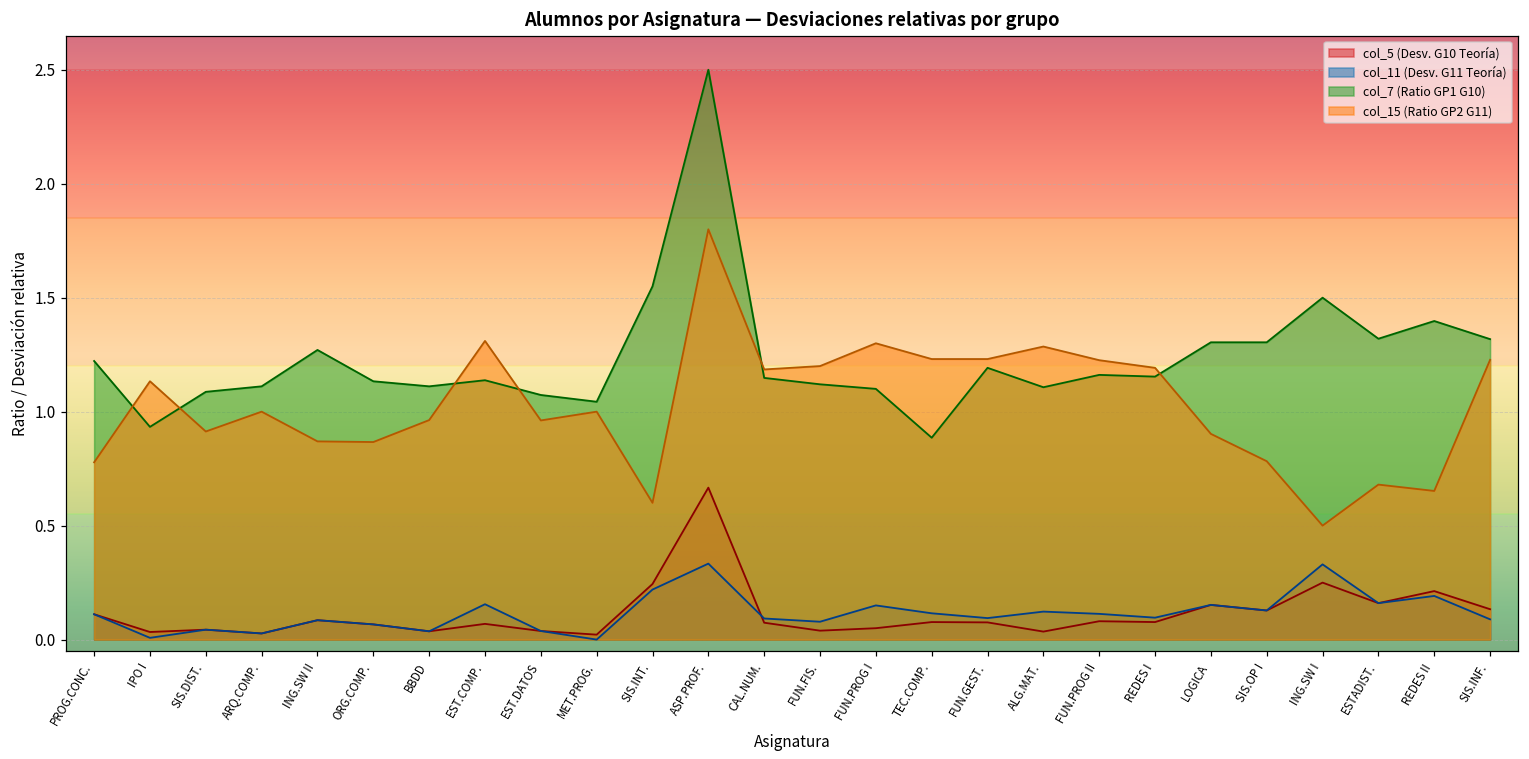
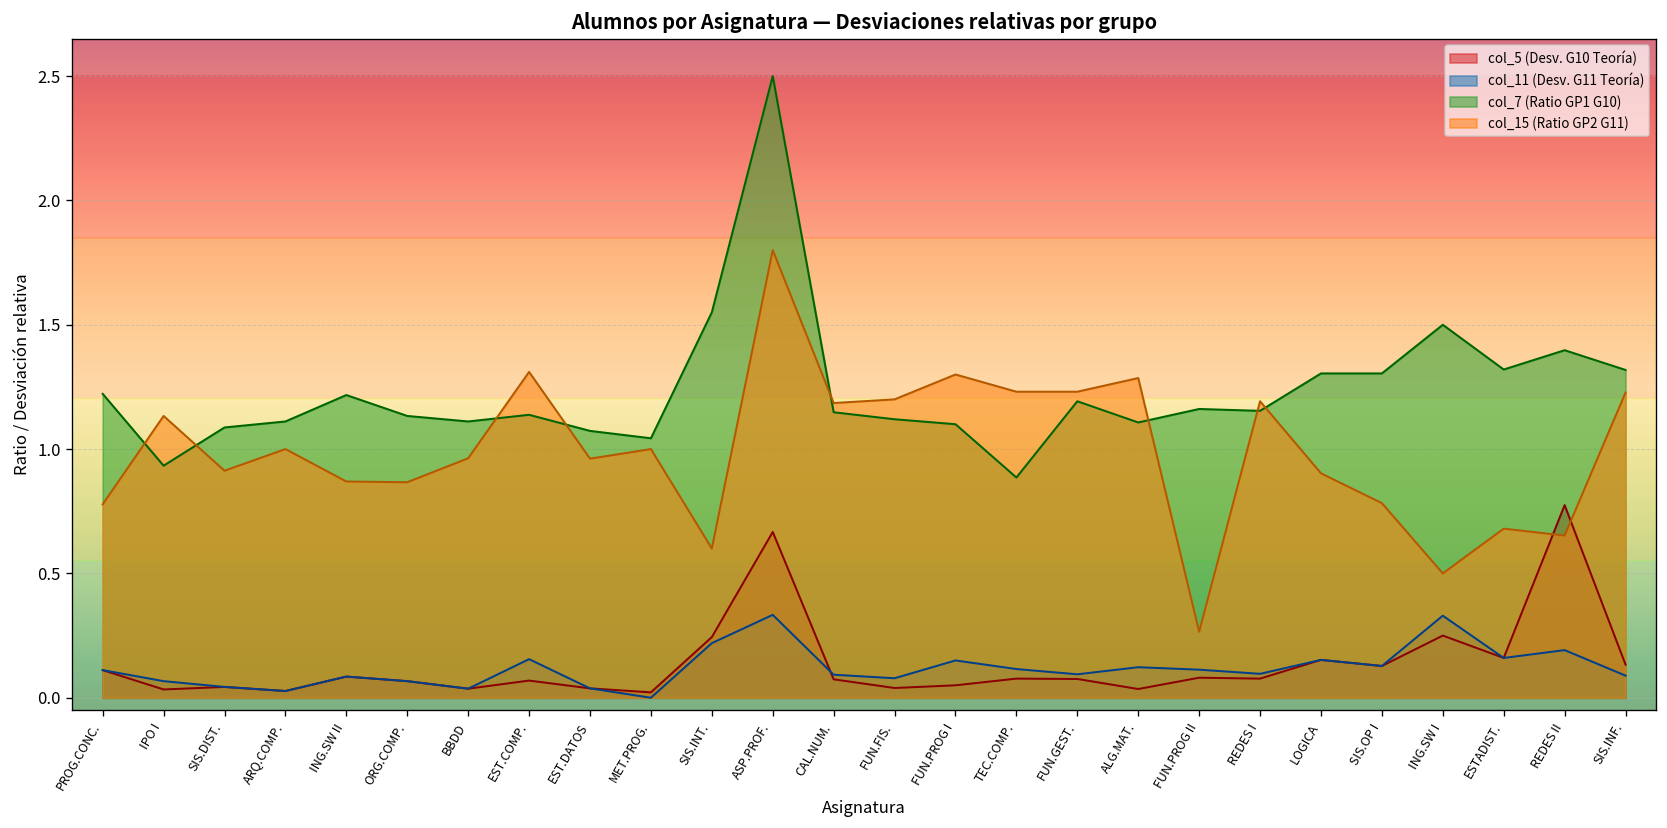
  {
    "col_5 (Desv. G10 Teoría)": {
      "IPO I": 0.03,
      "EST.COMP.": 0.07,
      "MET.PROG.": 0.02,
      "SIS.INT.": 0.24,
      "ASP.PROF.": 0.67,
      "CAL.NUM.": 0.07,
      "FUN.FIS.": 0.04,
      "FUN.PROG I": 0.05,
      "TEC.COMP.": 0.08,
      "FUN.GEST.": 0.08,
      "ALG.MAT.": 0.04,
      "FUN.PROG II": 0.08,
      "REDES I": 0.08,
      "ING.SW I": 0.25,
-     "REDES II": 0.21,
+     "REDES II": 0.77,
      "SIS.INF.": 0.13
    },
    "col_11 (Desv. G11 Teoría)": {
-     "IPO I": 0.01,
+     "IPO I": 0.07,
      "EST.COMP.": 0.16,
      "MET.PROG.": 0.00,
      "SIS.INT.": 0.22,
      "ASP.PROF.": 0.33,
      "CAL.NUM.": 0.09,
      "FUN.FIS.": 0.08,
      "FUN.PROG I": 0.15,
      "TEC.COMP.": 0.12,
      "FUN.GEST.": 0.09,
      "ALG.MAT.": 0.12,
      "FUN.PROG II": 0.11,
      "REDES I": 0.10,
      "ING.SW I": 0.33,
      "REDES II": 0.19,
      "SIS.INF.": 0.09
    },
    "col_7 (Ratio GP1 G10)": {
      "PROG.CONC.": 1.22,
      "IPO I": 0.93,
      "SIS.DIST.": 1.09,
      "ARQ.COMP.": 1.11,
-     "ING.SW II": 1.27,
+     "ING.SW II": 1.22,
      "ORG.COMP.": 1.13,
      "BBDD": 1.11,
      "EST.COMP.": 1.14,
      "EST.DATOS": 1.07,
      "MET.PROG.": 1.04,
      "SIS.INT.": 1.55,
      "ASP.PROF.": 2.50,
      "CAL.NUM.": 1.15,
      "FUN.FIS.": 1.12,
      "FUN.PROG I": 1.10,
      "TEC.COMP.": 0.89,
      "FUN.GEST.": 1.19,
      "ALG.MAT.": 1.11,
      "FUN.PROG II": 1.16,
      "REDES I": 1.15,
      "LOGICA": 1.30,
      "SIS.OP I": 1.30,
      "ING.SW I": 1.50,
      "ESTADIST.": 1.32,
      "REDES II": 1.40,
      "SIS.INF.": 1.32
    },
    "col_15 (Ratio GP2 G11)": {
      "PROG.CONC.": 0.78,
      "IPO I": 1.13,
      "SIS.DIST.": 0.91,
      "ARQ.COMP.": 1.00,
      "ING.SW II": 0.87,
      "ORG.COMP.": 0.87,
      "BBDD": 0.96,
      "EST.COMP.": 1.31,
      "EST.DATOS": 0.96,
      "MET.PROG.": 1.00,
      "SIS.INT.": 0.60,
      "ASP.PROF.": 1.80,
      "CAL.NUM.": 1.19,
      "FUN.FIS.": 1.20,
      "FUN.PROG I": 1.30,
      "TEC.COMP.": 1.23,
      "FUN.GEST.": 1.23,
      "ALG.MAT.": 1.29,
-     "FUN.PROG II": 1.23,
+     "FUN.PROG II": 0.27,
      "REDES I": 1.19,
      "LOGICA": 0.90,
      "SIS.OP I": 0.78,
      "ING.SW I": 0.50,
      "ESTADIST.": 0.68,
      "REDES II": 0.65,
      "SIS.INF.": 1.23
    }
  }
